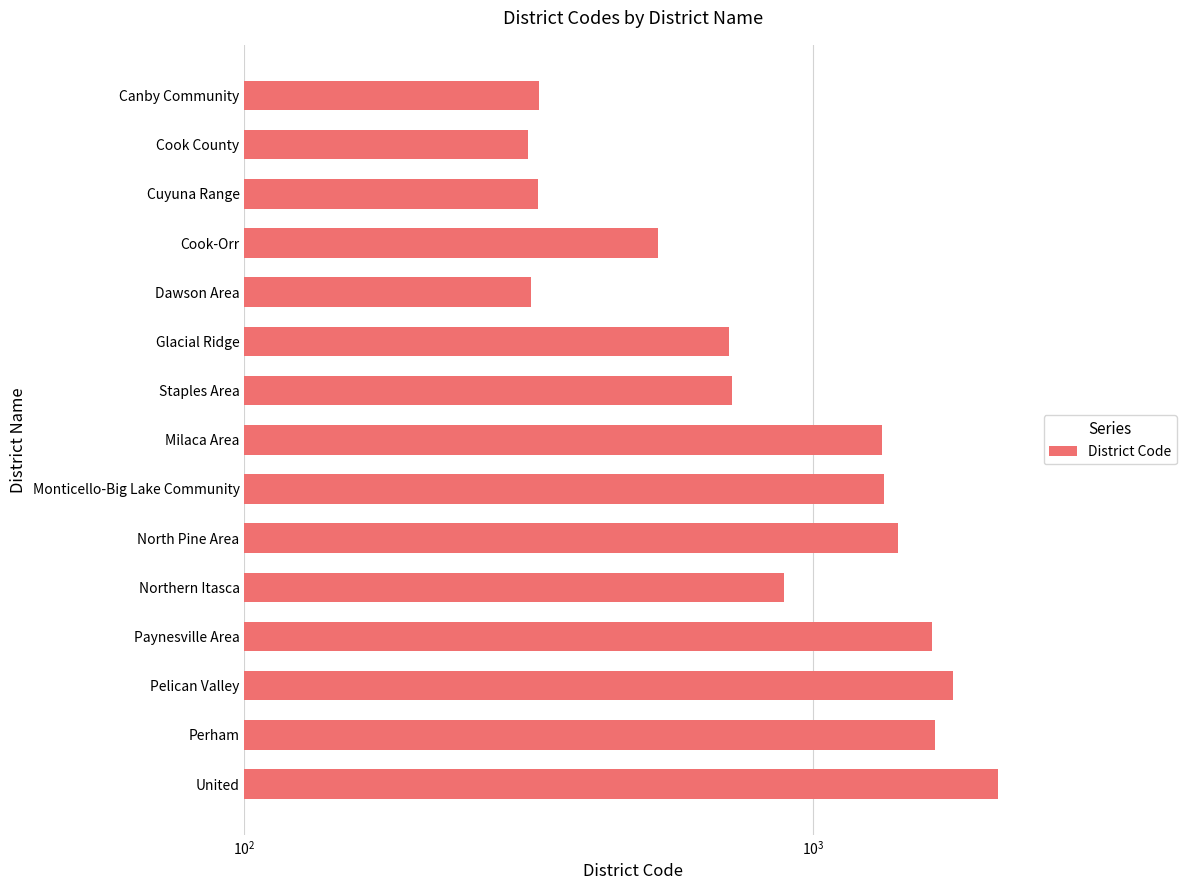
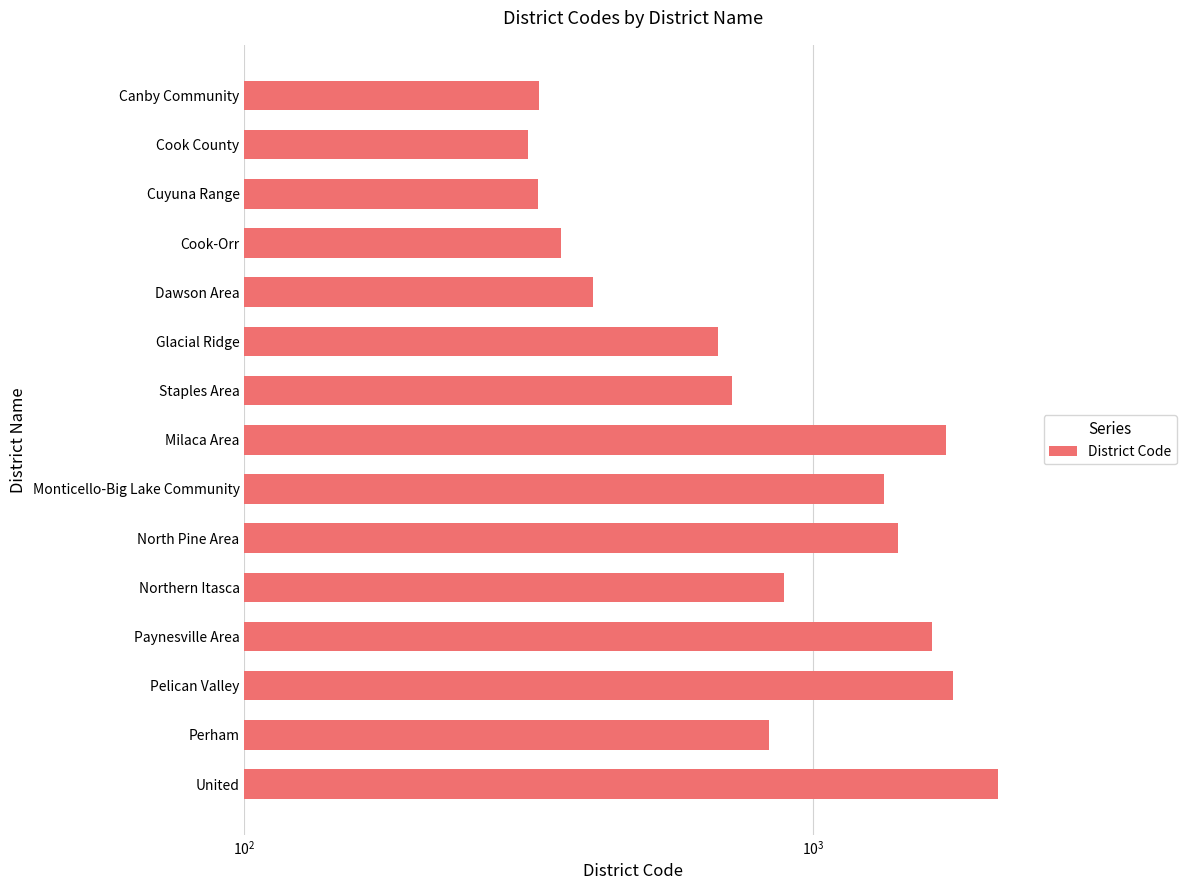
  {
    "Canby Community": 330,
    "Cook County": 320,
    "Cuyuna Range": 330,
-   "Cook-Orr": 530,
-   "Dawson Area": 320,
-   "Glacial Ridge": 710,
+   "Cook-Orr": 360,
+   "Dawson Area": 410,
+   "Glacial Ridge": 680,
    "Staples Area": 720,
-   "Milaca Area": 1320,
+   "Milaca Area": 1710,
    "Monticello-Big Lake Community": 1330,
    "North Pine Area": 1410,
    "Northern Itasca": 890,
    "Paynesville Area": 1620,
    "Pelican Valley": 1760,
-   "Perham": 1640,
+   "Perham": 840,
    "United": 2110
  }
